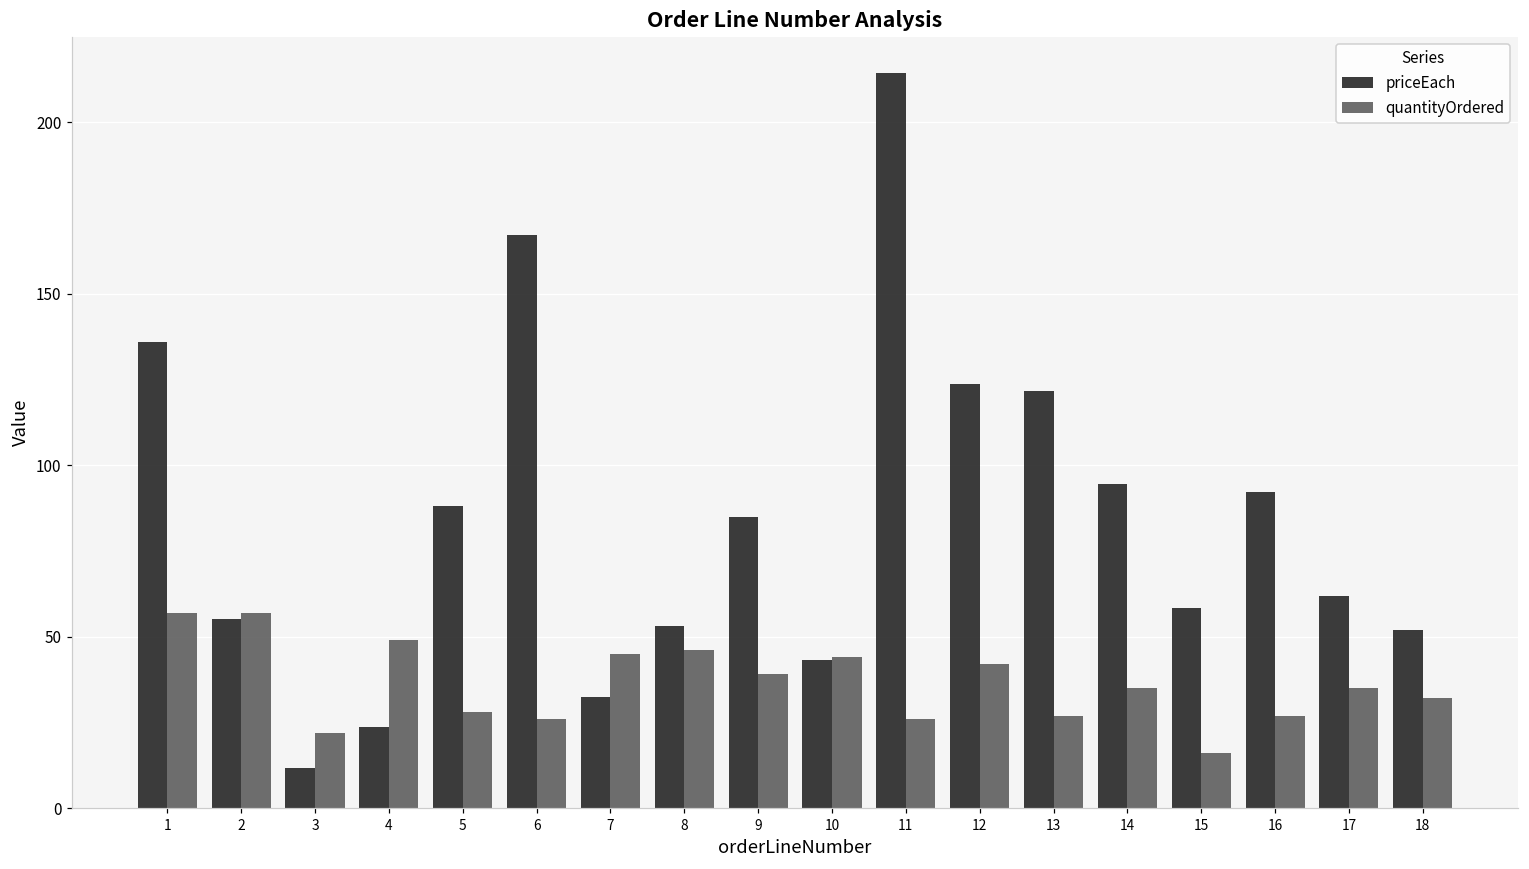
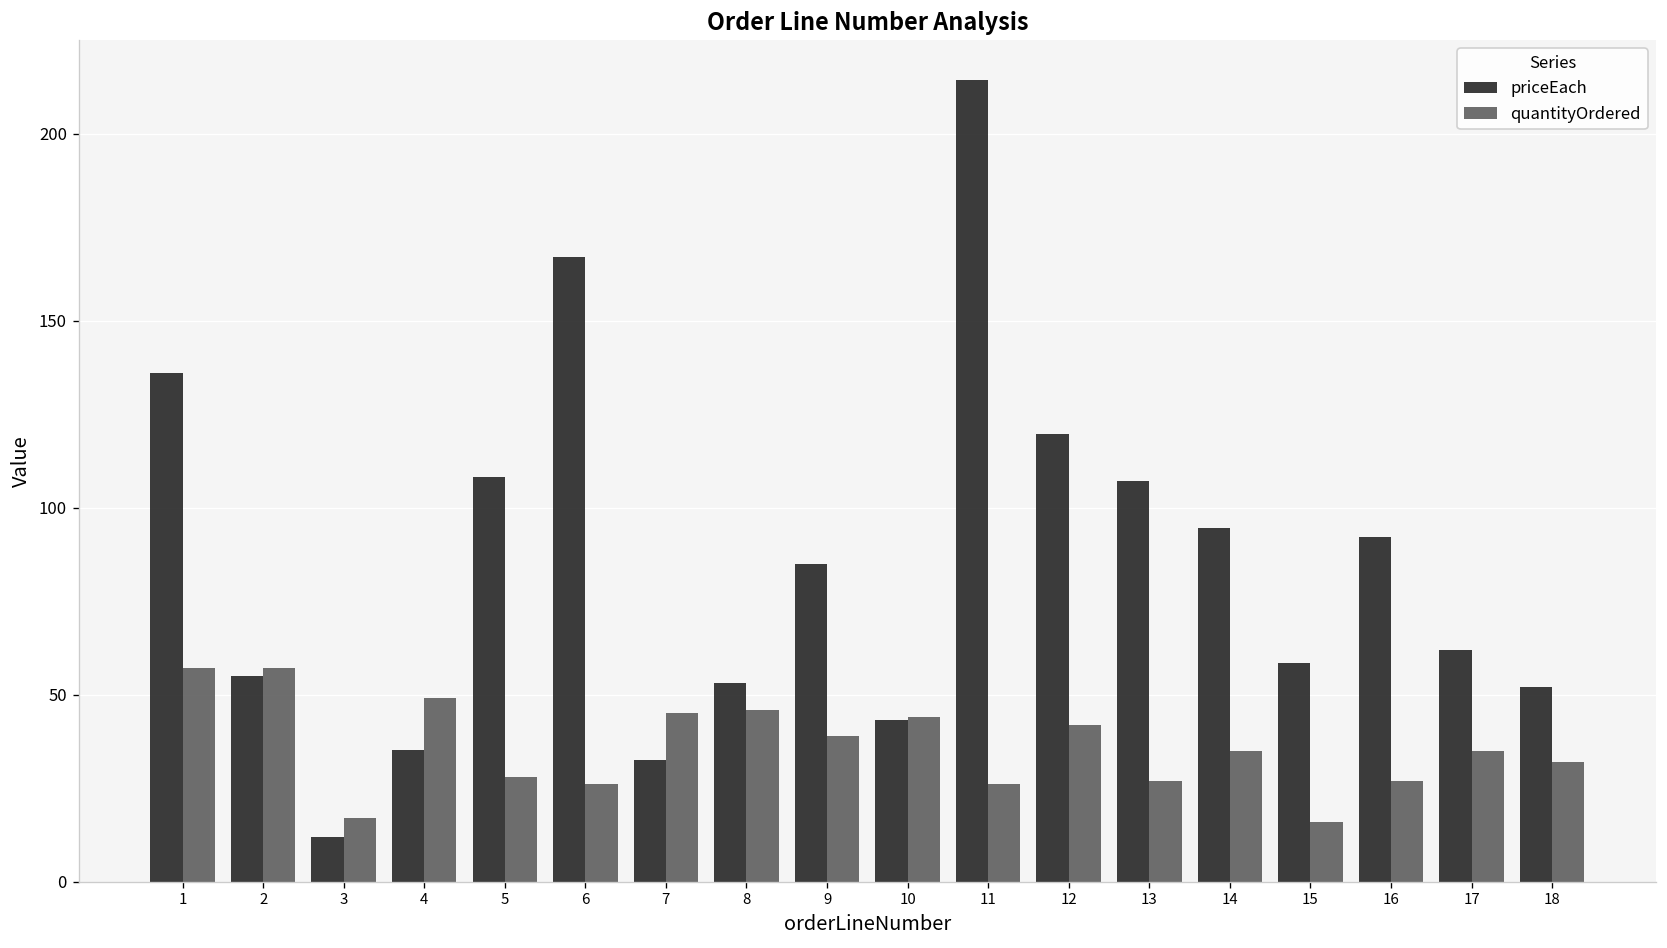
  {
    "priceEach": {
      "1": 136,
      "2": 55,
      "3": 12,
-     "4": 24,
-     "5": 88,
+     "4": 35,
+     "5": 108,
      "6": 167,
      "7": 33,
      "8": 53,
      "9": 85,
      "10": 43,
      "11": 214,
-     "12": 124,
-     "13": 122,
+     "12": 120,
+     "13": 107,
      "14": 95,
      "15": 58,
      "16": 92,
      "17": 62,
      "18": 52
    },
    "quantityOrdered": {
      "1": 57,
      "2": 57,
-     "3": 22,
+     "3": 17,
      "4": 49,
      "5": 28,
      "6": 26,
      "7": 45,
      "8": 46,
      "9": 39,
      "10": 44,
      "11": 26,
      "12": 42,
      "13": 27,
      "14": 35,
      "15": 16,
      "16": 27,
      "17": 35,
      "18": 32
    }
  }
